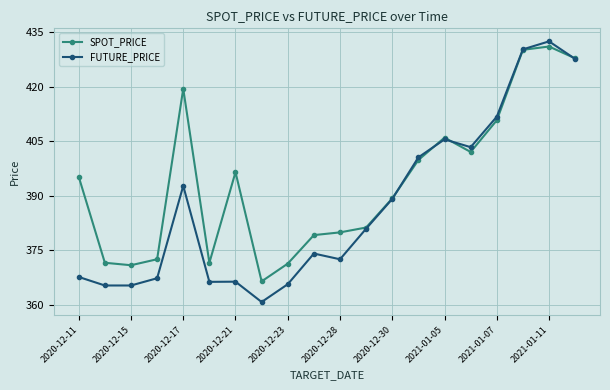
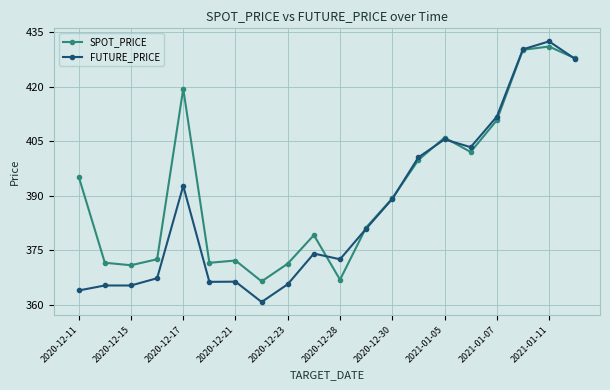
  {
    "SPOT_PRICE": {
      "2020-12-11": 395,
      "2020-12-15": 371,
      "2020-12-17": 420,
-     "2020-12-21": 397,
+     "2020-12-21": 372,
      "2020-12-23": 371,
-     "2020-12-28": 380,
+     "2020-12-28": 367,
      "2021-01-07": 411,
      "2021-01-11": 431
    },
    "FUTURE_PRICE": {
-     "2020-12-11": 368,
+     "2020-12-11": 364,
      "2020-12-15": 365,
      "2020-12-17": 393,
      "2020-12-21": 366,
      "2020-12-23": 366,
      "2020-12-28": 373,
      "2021-01-07": 412,
      "2021-01-11": 433
    }
  }
